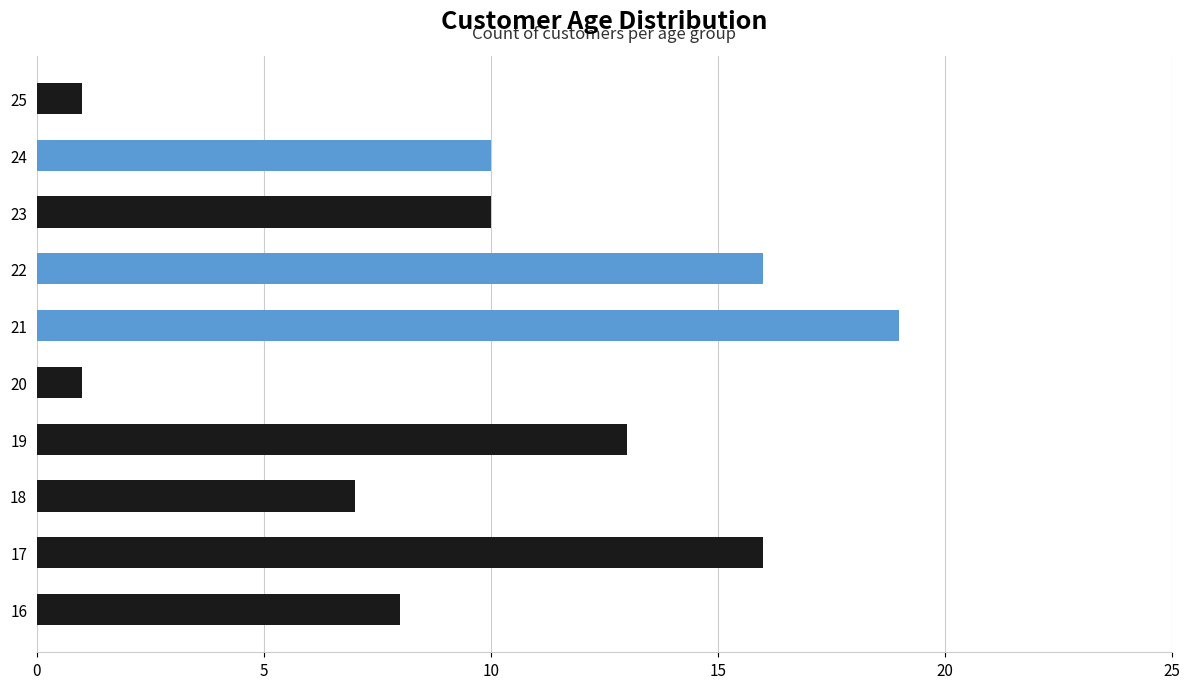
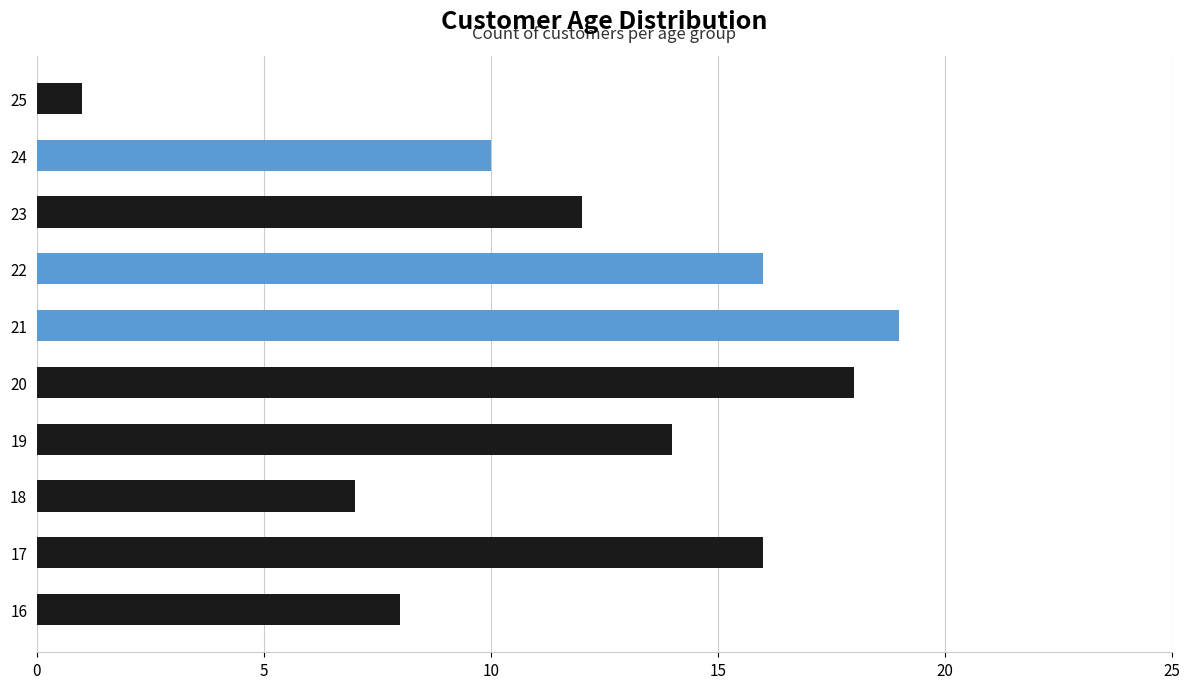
  {
    "25": 1,
    "24": 10,
-   "23": 10,
+   "23": 12,
    "22": 16,
    "21": 19,
-   "20": 1,
-   "19": 13,
+   "20": 18,
+   "19": 14,
    "18": 7,
    "17": 16,
    "16": 8
  }
